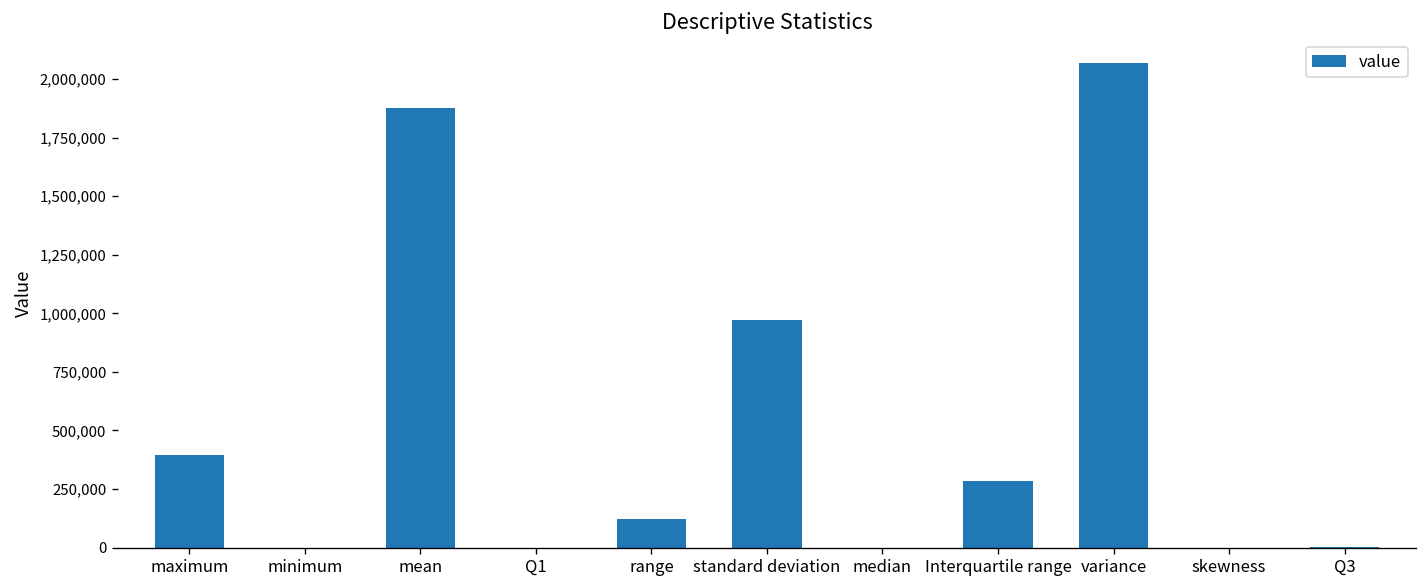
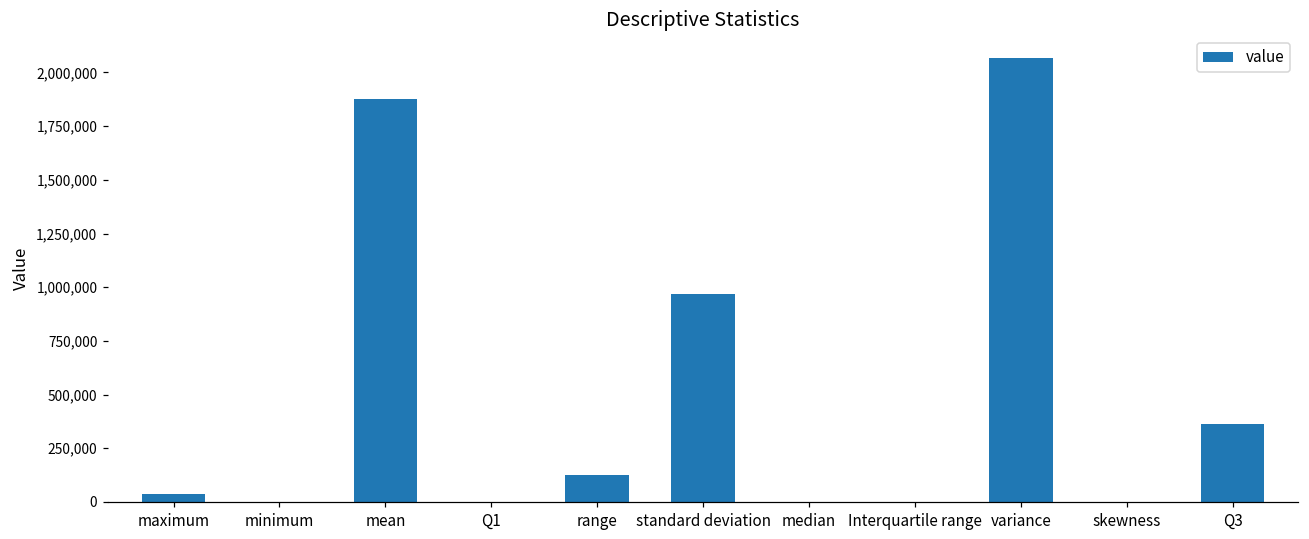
  {
-   "maximum": "390,000",
+   "maximum": "40,000",
    "mean": "1,880,000",
    "range": "120,000",
    "standard deviation": "970,000",
-   "Interquartile range": "280,000",
+   "Interquartile range": "0",
    "variance": "2,070,000",
-   "Q3": "0"
+   "Q3": "360,000"
  }
